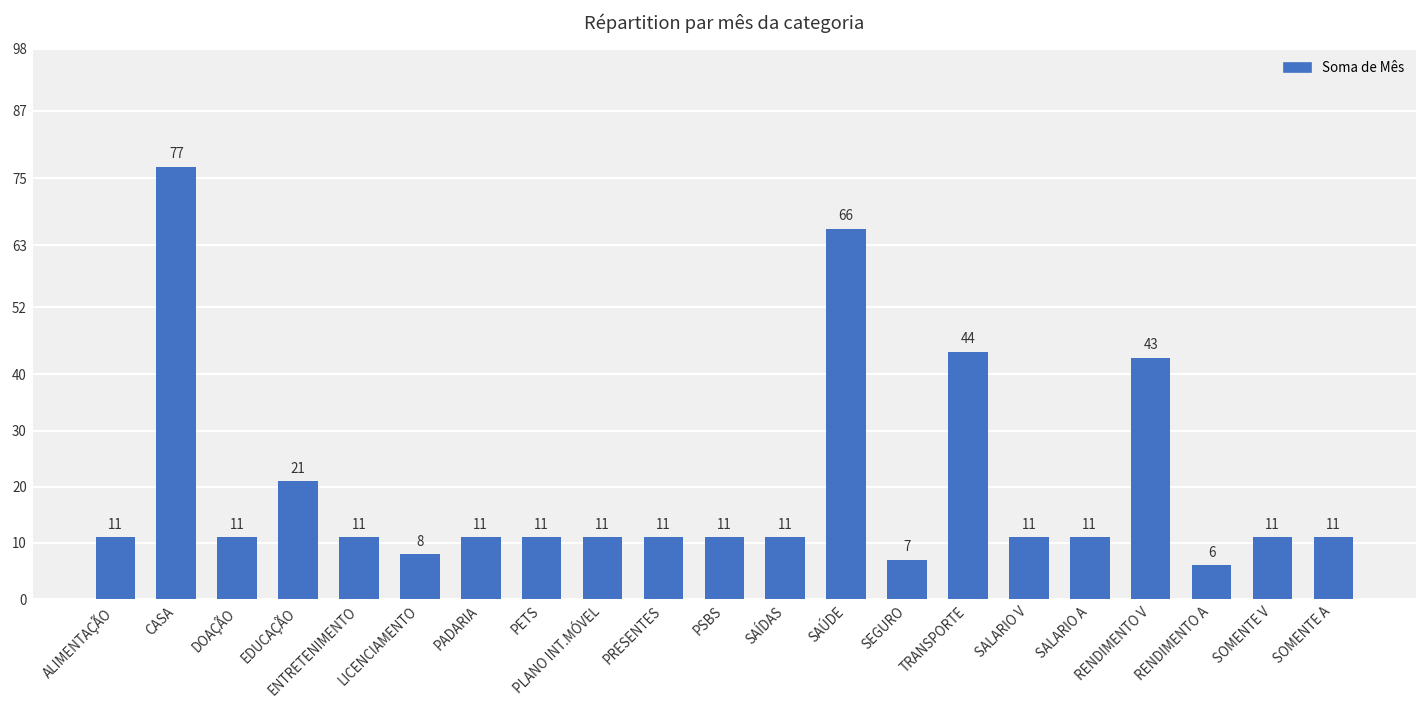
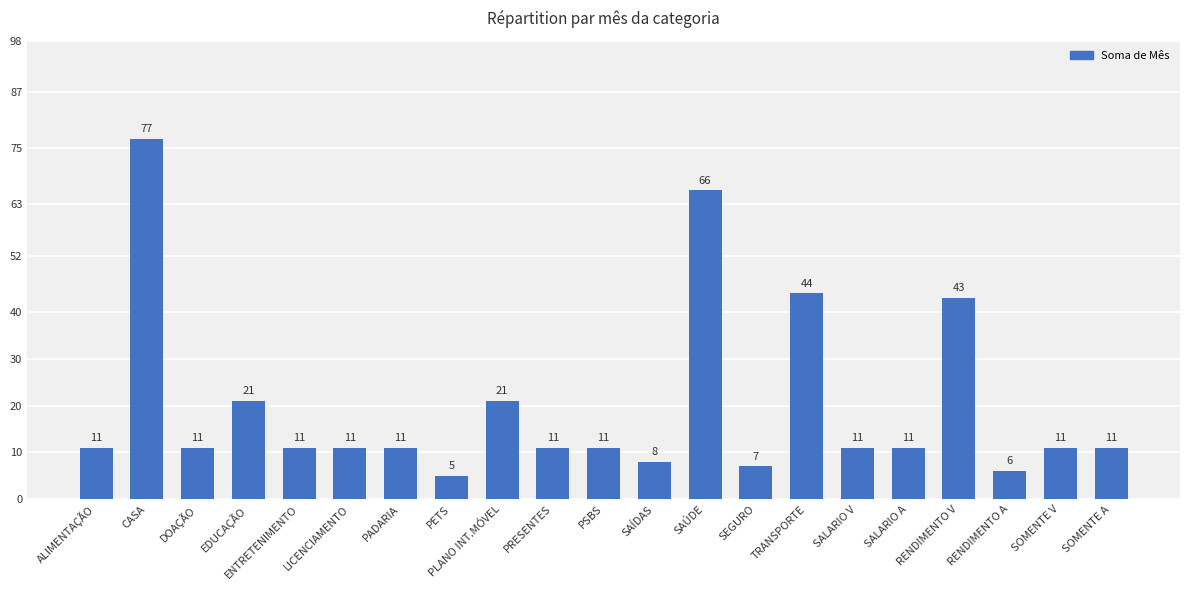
  {
    "ALIMENTAÇÃO": 11,
    "CASA": 77,
    "DOAÇÃO": 11,
    "EDUCAÇÃO": 21,
    "ENTRETENIMENTO": 11,
-   "LICENCIAMENTO": 8,
+   "LICENCIAMENTO": 11,
    "PADARIA": 11,
-   "PETS": 11,
-   "PLANO INT.MÓVEL": 11,
+   "PETS": 5,
+   "PLANO INT.MÓVEL": 21,
    "PRESENTES": 11,
    "PSBS": 11,
-   "SAÍDAS": 11,
+   "SAÍDAS": 8,
    "SAÚDE": 66,
    "SEGURO": 7,
    "TRANSPORTE": 44,
    "SALARIO V": 11,
    "SALARIO A": 11,
    "RENDIMENTO V": 43,
    "RENDIMENTO A": 6,
    "SOMENTE V": 11,
    "SOMENTE A": 11
  }
